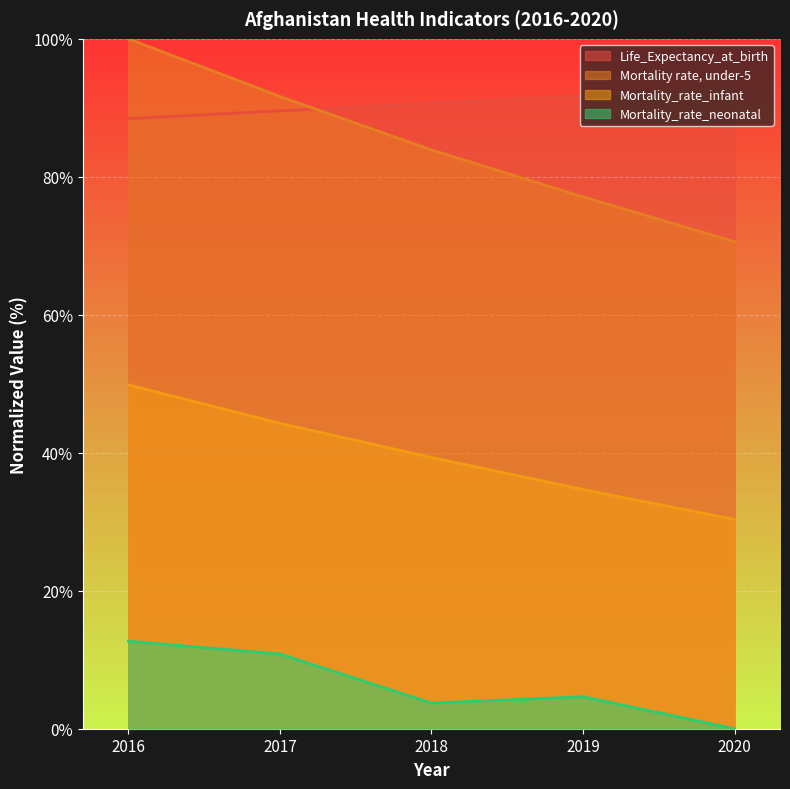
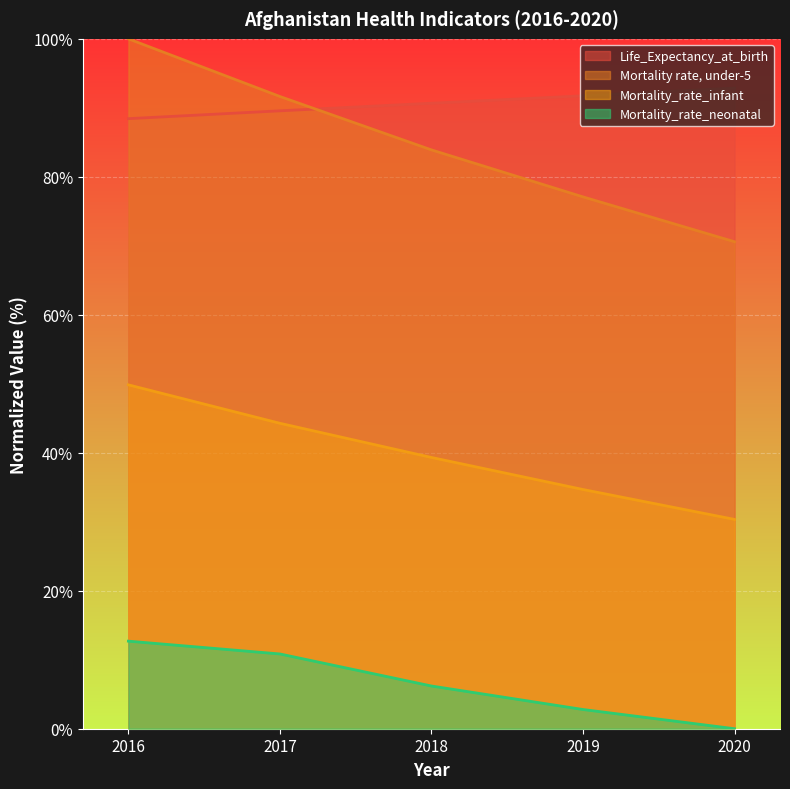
  {
    "Mortality_rate_neonatal": {
      "2016": "13%",
      "2017": "11%",
-     "2018": "4%",
-     "2019": "5%",
+     "2018": "6%",
+     "2019": "3%",
      "2020": "0%"
    }
  }
